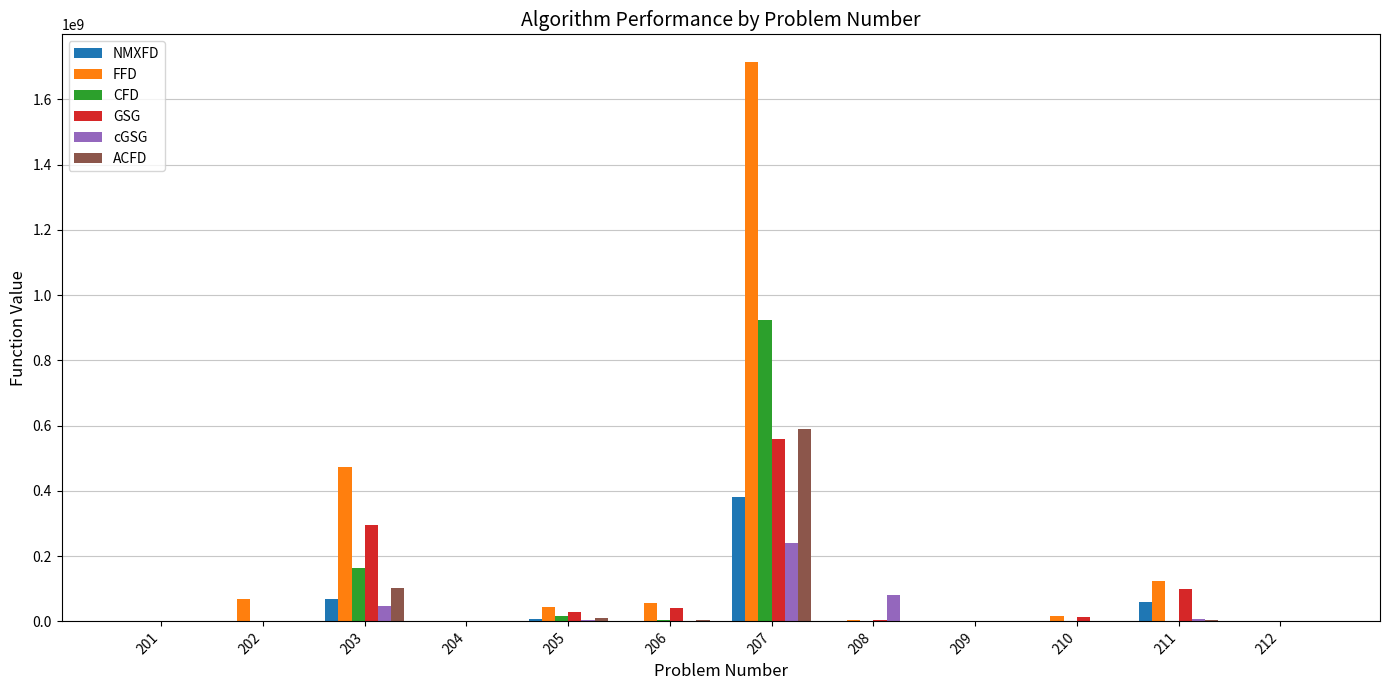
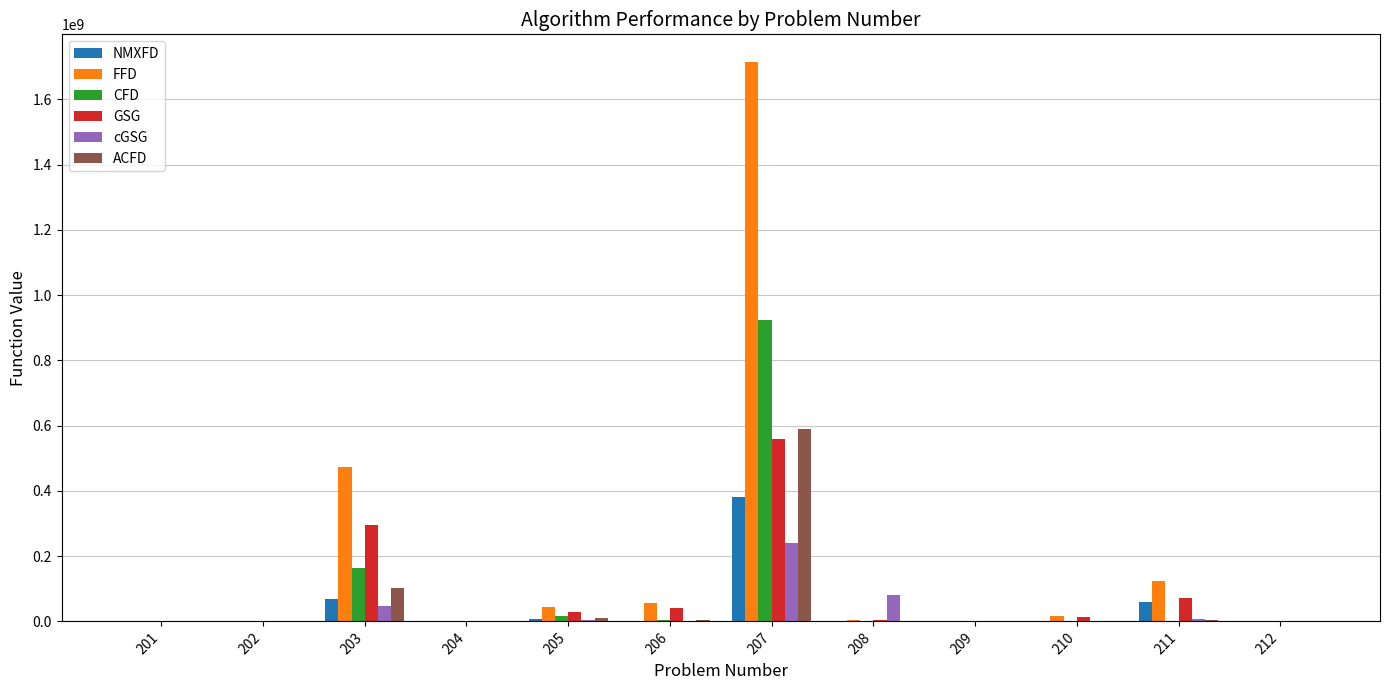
  {
    "NMXFD": {
      "203": 70000000,
      "207": 380000000,
      "211": 60000000
    },
    "FFD": {
-     "202": 70000000,
+     "202": 0,
      "203": 470000000,
      "205": 40000000,
      "206": 60000000,
      "207": 1710000000,
      "210": 20000000,
      "211": 120000000
    },
    "CFD": {
      "203": 170000000,
      "205": 20000000,
      "207": 930000000
    },
    "GSG": {
      "203": 290000000,
      "205": 30000000,
      "206": 40000000,
      "207": 560000000,
      "210": 10000000,
-     "211": 100000000
+     "211": 70000000
    },
    "cGSG": {
      "203": 50000000,
      "207": 240000000,
      "208": 80000000
    },
    "ACFD": {
      "203": 100000000,
      "205": 10000000,
      "207": 590000000
    }
  }
